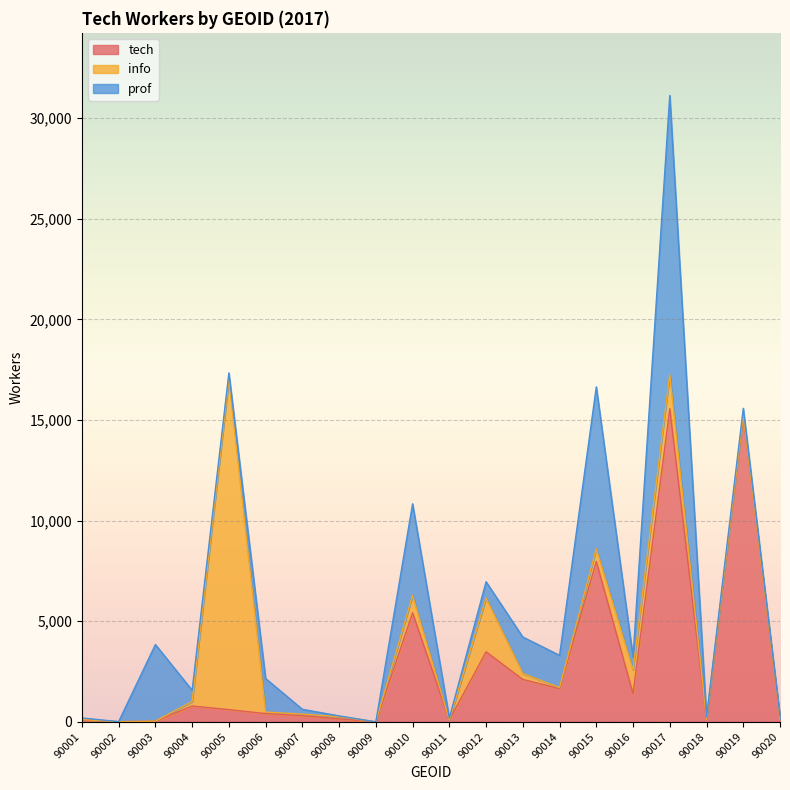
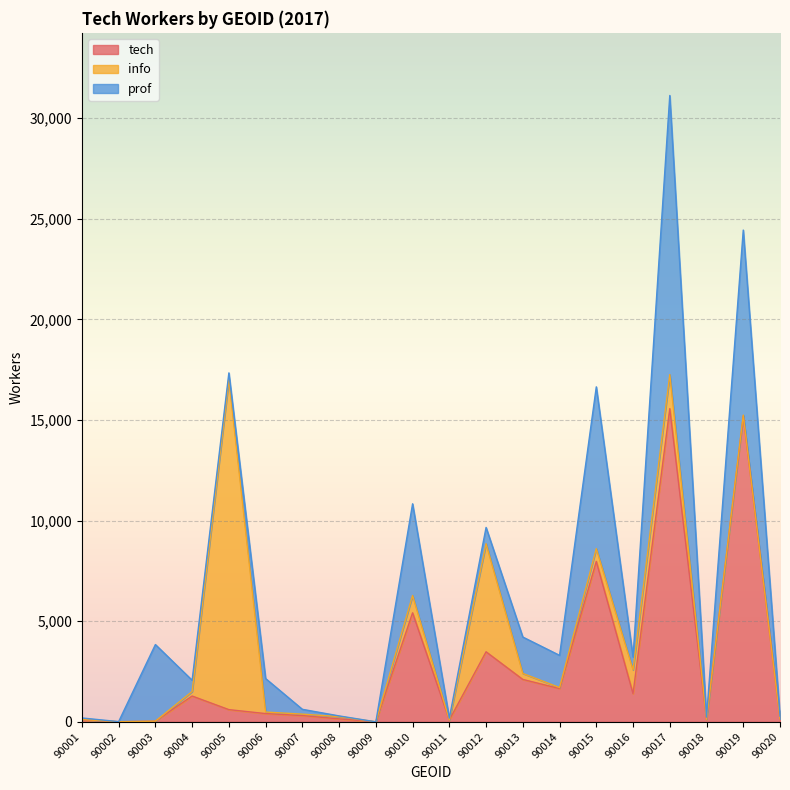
  {
    "tech": {
-     "90004": "800",
+     "90004": "1,300",
      "90005": "600",
      "90010": "5,400",
      "90012": "3,500",
      "90013": "2,100",
      "90015": "8,000",
      "90016": "1,400",
      "90017": "15,600"
    },
    "info": {
      "90004": "200",
      "90005": "16,400",
      "90010": "900",
-     "90012": "2,700",
+     "90012": "5,400",
      "90013": "300",
      "90015": "600",
      "90016": "1,200",
      "90017": "1,700"
    },
    "prof": {
      "90003": "3,800",
      "90004": "600",
      "90005": "300",
      "90006": "1,700",
      "90007": "200",
      "90010": "4,600",
      "90012": "800",
      "90013": "1,800",
      "90014": "1,600",
      "90015": "8,000",
      "90016": "600",
      "90017": "13,900",
-     "90019": "300",
+     "90019": "9,200",
      "90020": "100"
    }
  }
